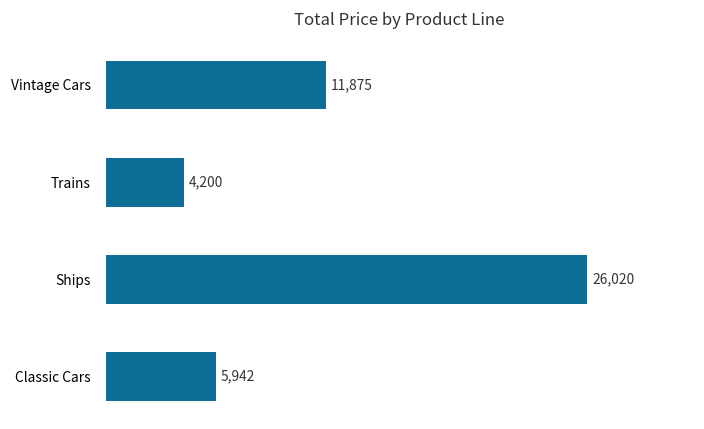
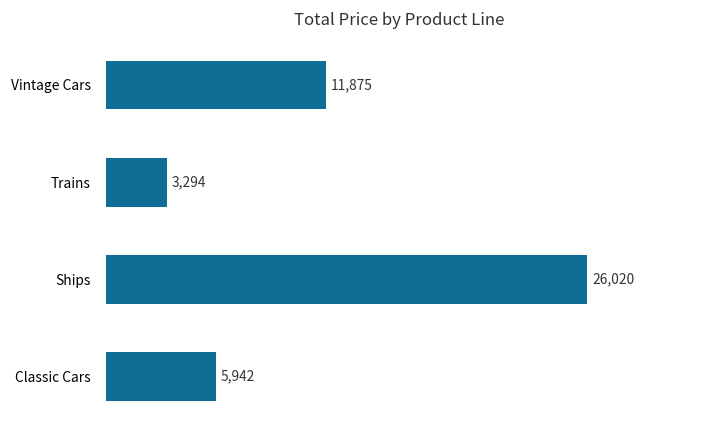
  {
    "Vintage Cars": "11,875",
-   "Trains": "4,200",
+   "Trains": "3,294",
    "Ships": "26,020",
    "Classic Cars": "5,942"
  }
